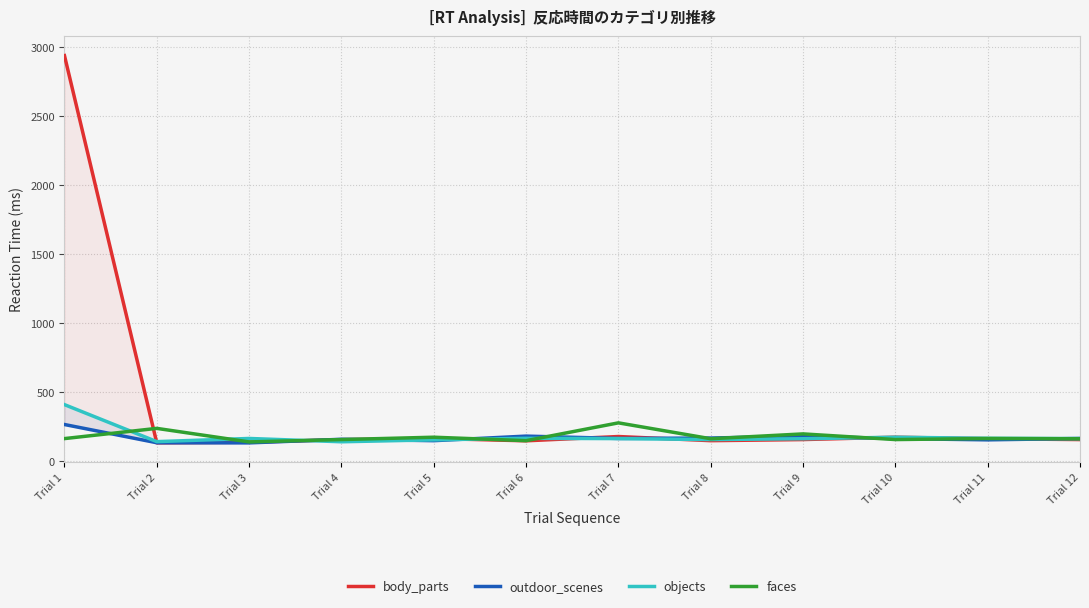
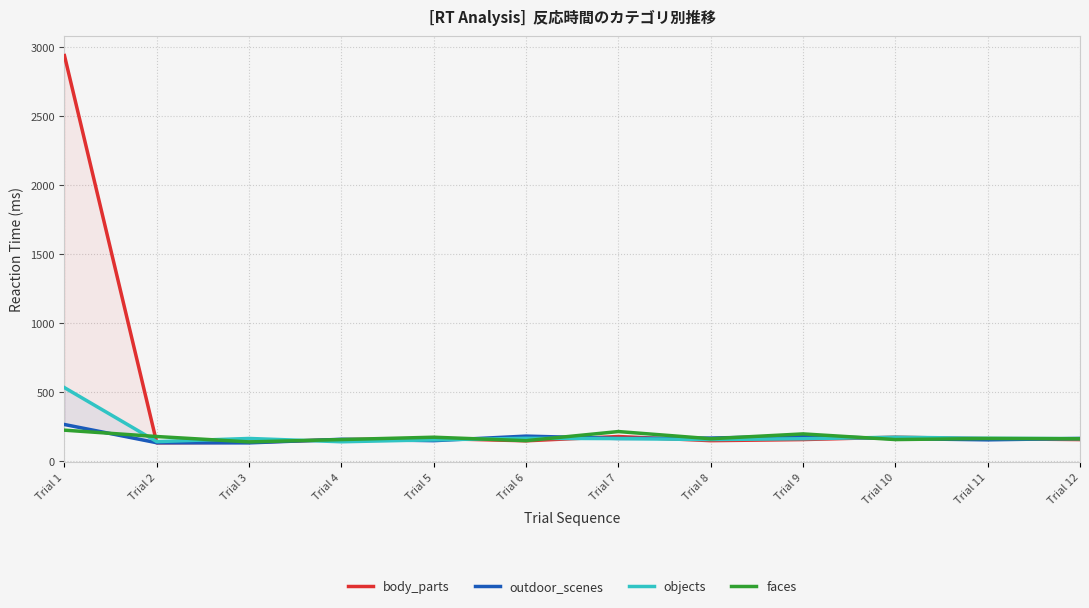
  {
    "objects": {
-     "Trial 1": 410
+     "Trial 1": 530
    },
    "faces": {
-     "Trial 1": 160,
-     "Trial 2": 240,
-     "Trial 7": 280
+     "Trial 1": 220,
+     "Trial 2": 180,
+     "Trial 7": 210
    }
  }
